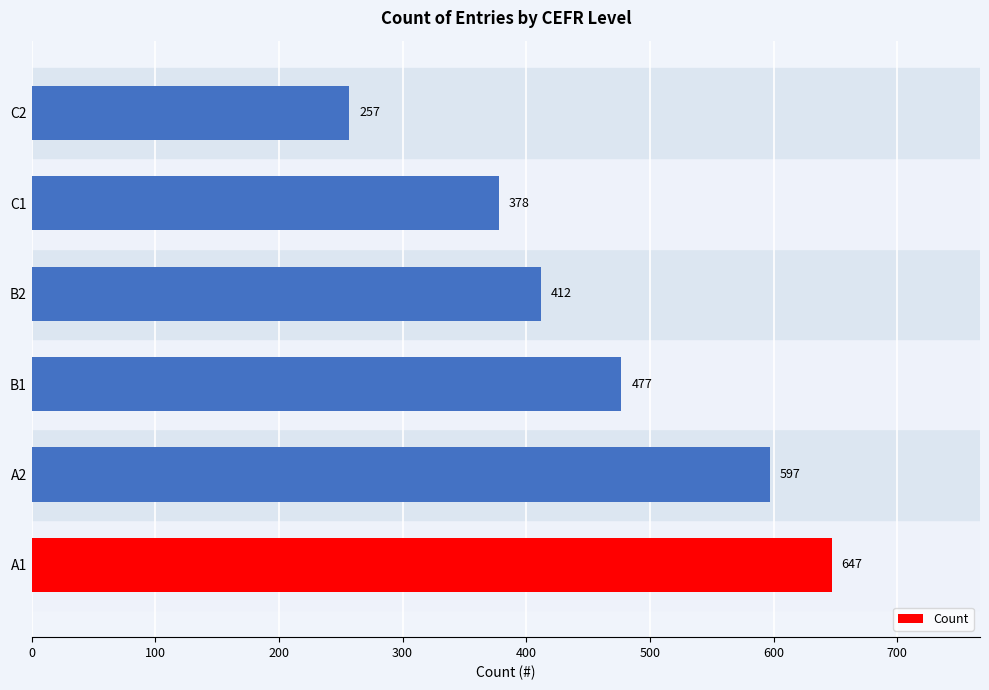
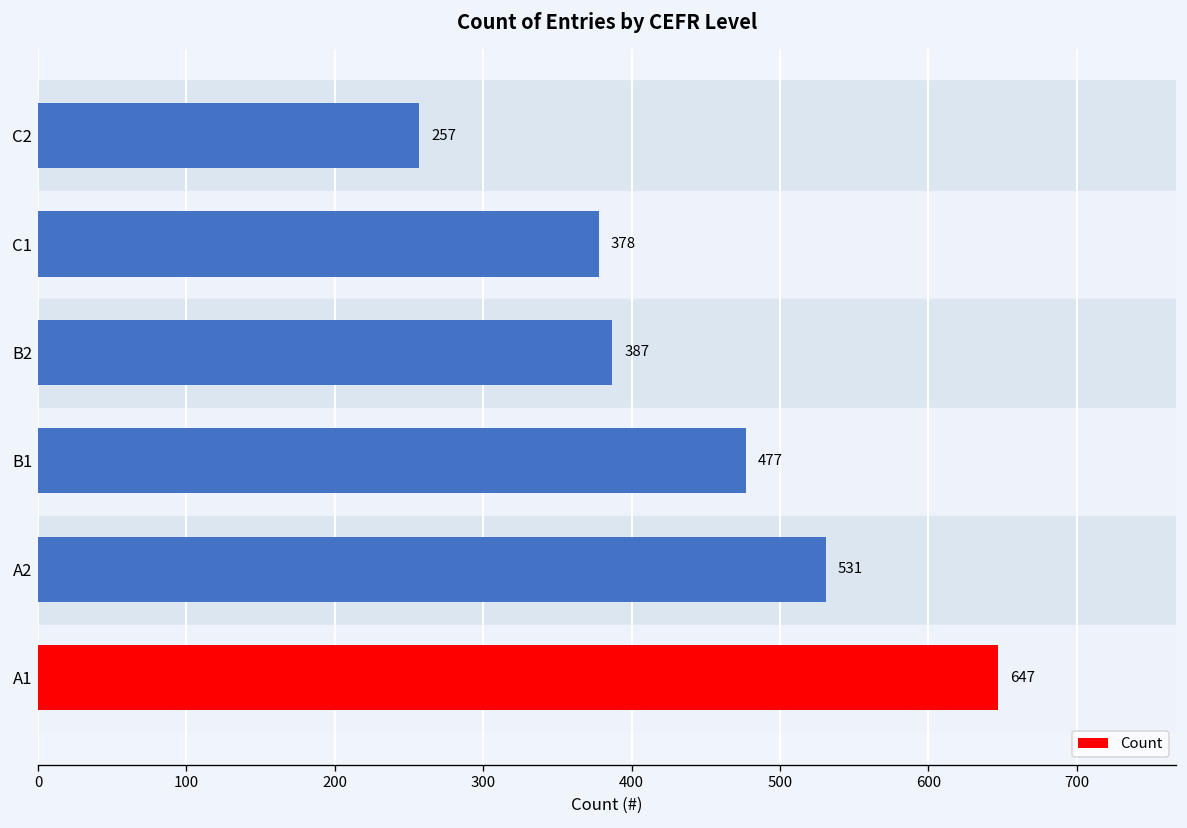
  {
    "C2": 257,
    "C1": 378,
-   "B2": 412,
+   "B2": 387,
    "B1": 477,
-   "A2": 597,
+   "A2": 531,
    "A1": 647
  }
